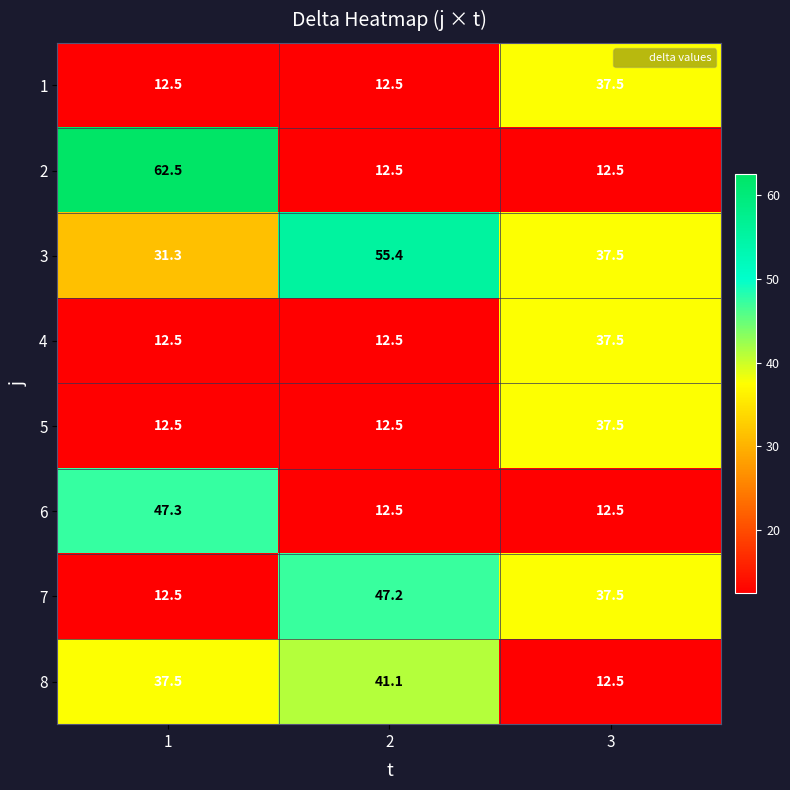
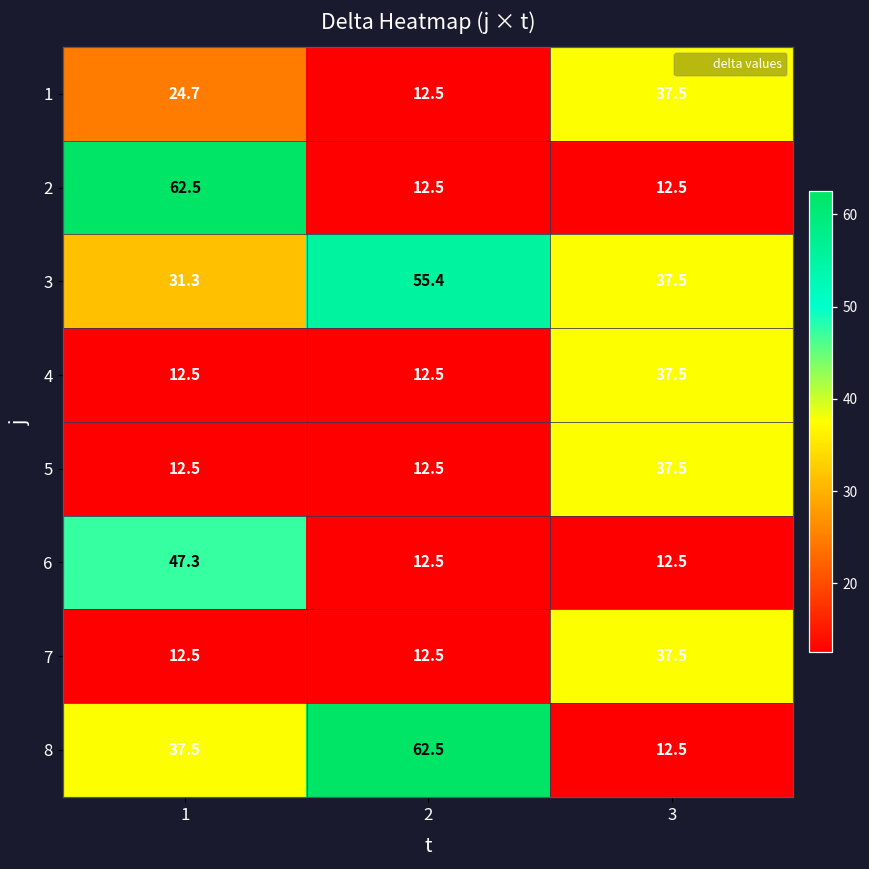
  {
    "1": {
-     "1": 12.5,
+     "1": 24.7,
      "2": 12.5,
      "3": 37.5
    },
    "2": {
      "1": 62.5,
      "2": 12.5,
      "3": 12.5
    },
    "3": {
      "1": 31.3,
      "2": 55.4,
      "3": 37.5
    },
    "4": {
      "1": 12.5,
      "2": 12.5,
      "3": 37.5
    },
    "5": {
      "1": 12.5,
      "2": 12.5,
      "3": 37.5
    },
    "6": {
      "1": 47.3,
      "2": 12.5,
      "3": 12.5
    },
    "7": {
      "1": 12.5,
-     "2": 47.2,
+     "2": 12.5,
      "3": 37.5
    },
    "8": {
      "1": 37.5,
-     "2": 41.1,
+     "2": 62.5,
      "3": 12.5
    }
  }
